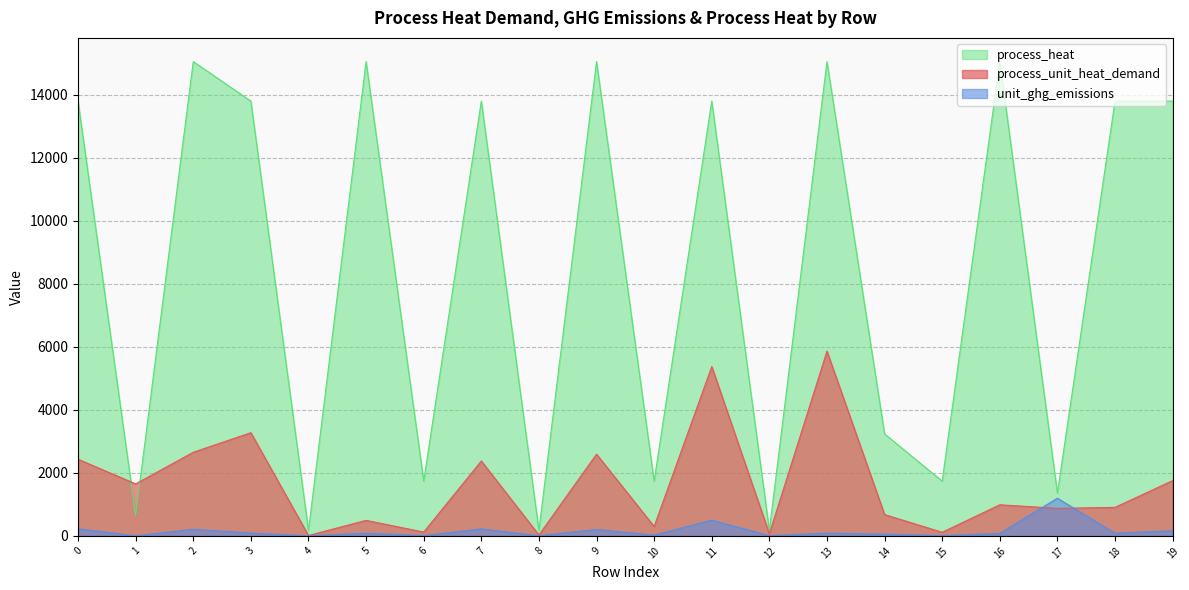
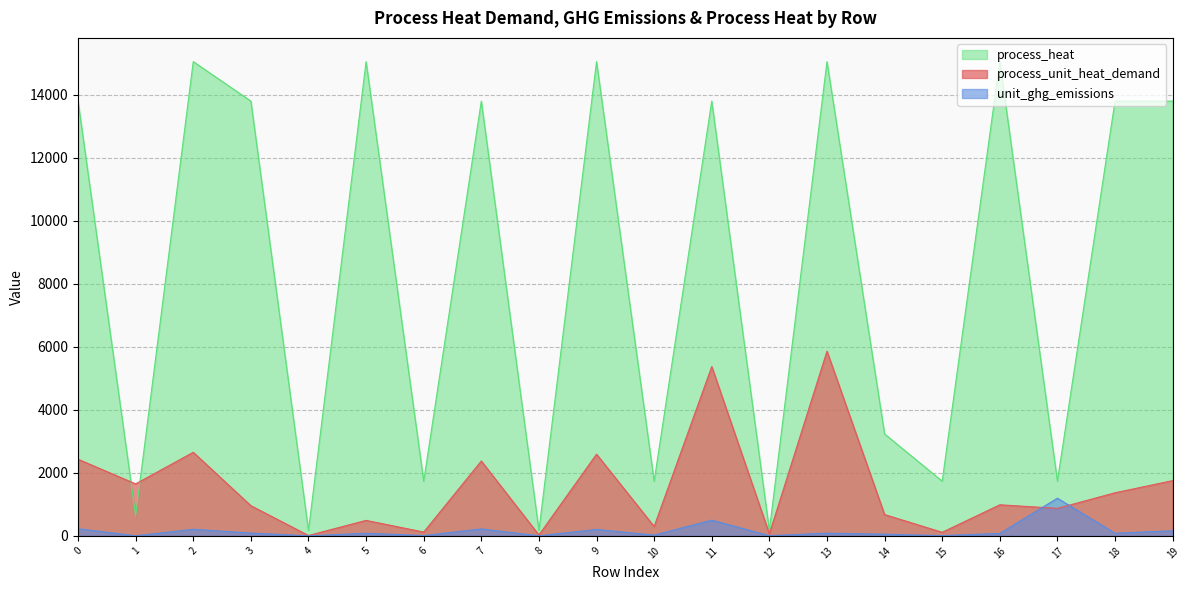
  {
    "process_heat": {
      "0": 13800,
      "1": 600,
      "2": 15100,
      "3": 13800,
      "4": 200,
      "5": 15100,
      "6": 1700,
      "7": 13800,
      "8": 200,
      "9": 15100,
      "10": 1700,
      "11": 13800,
      "12": 200,
      "13": 15100,
      "14": 3200,
      "15": 1700,
-     "17": 1400,
+     "17": 1700,
      "19": 13800
    },
    "process_unit_heat_demand": {
      "0": 2400,
      "1": 1700,
      "2": 2700,
-     "3": 3300,
+     "3": 1000,
      "5": 500,
      "6": 100,
      "7": 2400,
      "9": 2600,
      "10": 300,
      "11": 5400,
      "13": 5900,
      "14": 700,
      "15": 100,
      "16": 1000,
      "17": 900,
-     "18": 900,
+     "18": 1400,
      "19": 1800
    },
    "unit_ghg_emissions": {
      "0": 200,
      "1": 0,
      "2": 200,
      "3": 100,
      "5": 100,
      "6": 0,
      "7": 200,
      "9": 200,
      "10": 0,
      "11": 500,
      "13": 100,
      "14": 100,
      "15": 0,
      "16": 100,
      "17": 1200,
      "18": 100,
      "19": 200
    }
  }
